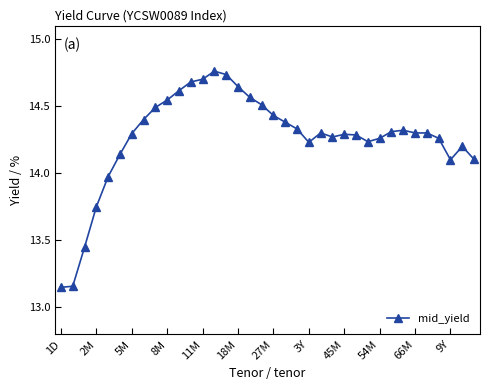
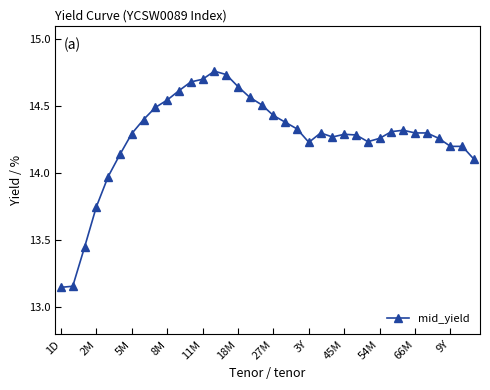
  {
    "1D": 13.15,
    "2M": 13.75,
    "5M": 14.3,
    "8M": 14.55,
    "11M": 14.7,
    "18M": 14.65,
    "27M": 14.43,
    "3Y": 14.23,
    "45M": 14.3,
    "54M": 14.26,
    "66M": 14.3,
-   "9Y": 14.1
+   "9Y": 14.2
  }
